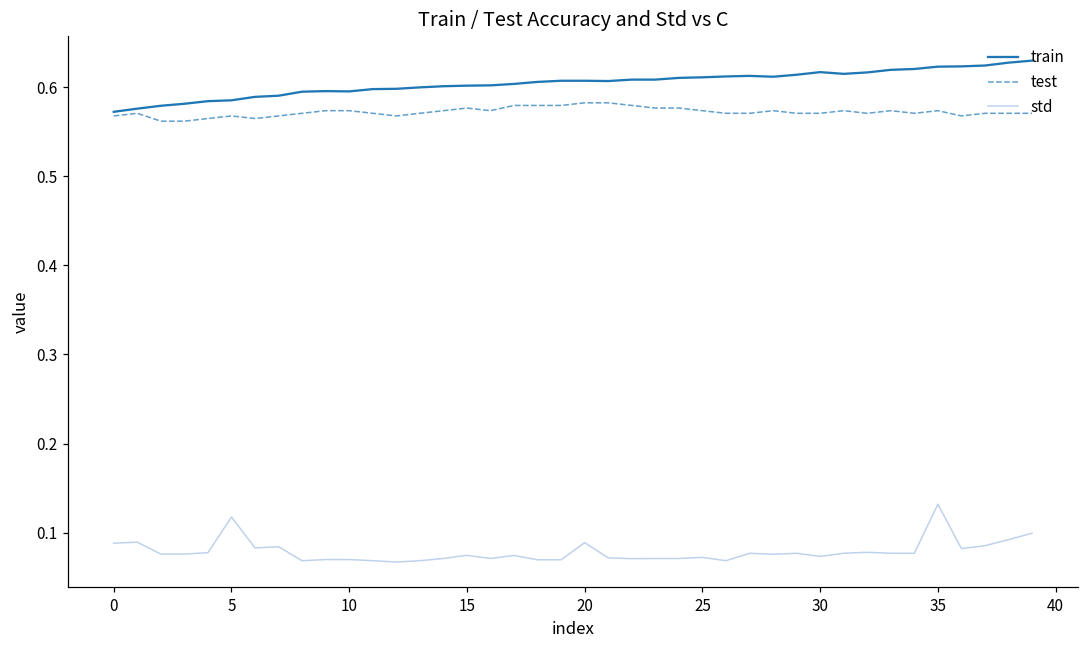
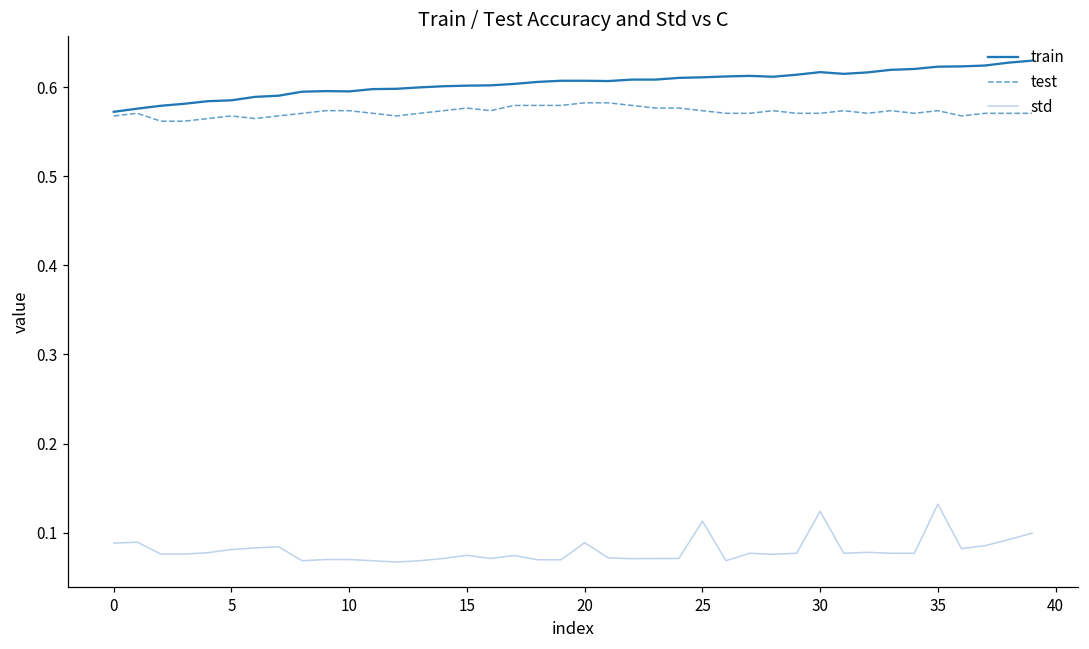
  {
    "std": {
      "0": 0.09,
-     "5": 0.12,
+     "5": 0.08,
      "10": 0.07,
      "15": 0.07,
      "20": 0.09,
-     "25": 0.07,
-     "30": 0.07,
+     "25": 0.11,
+     "30": 0.12,
      "35": 0.13
    }
  }
